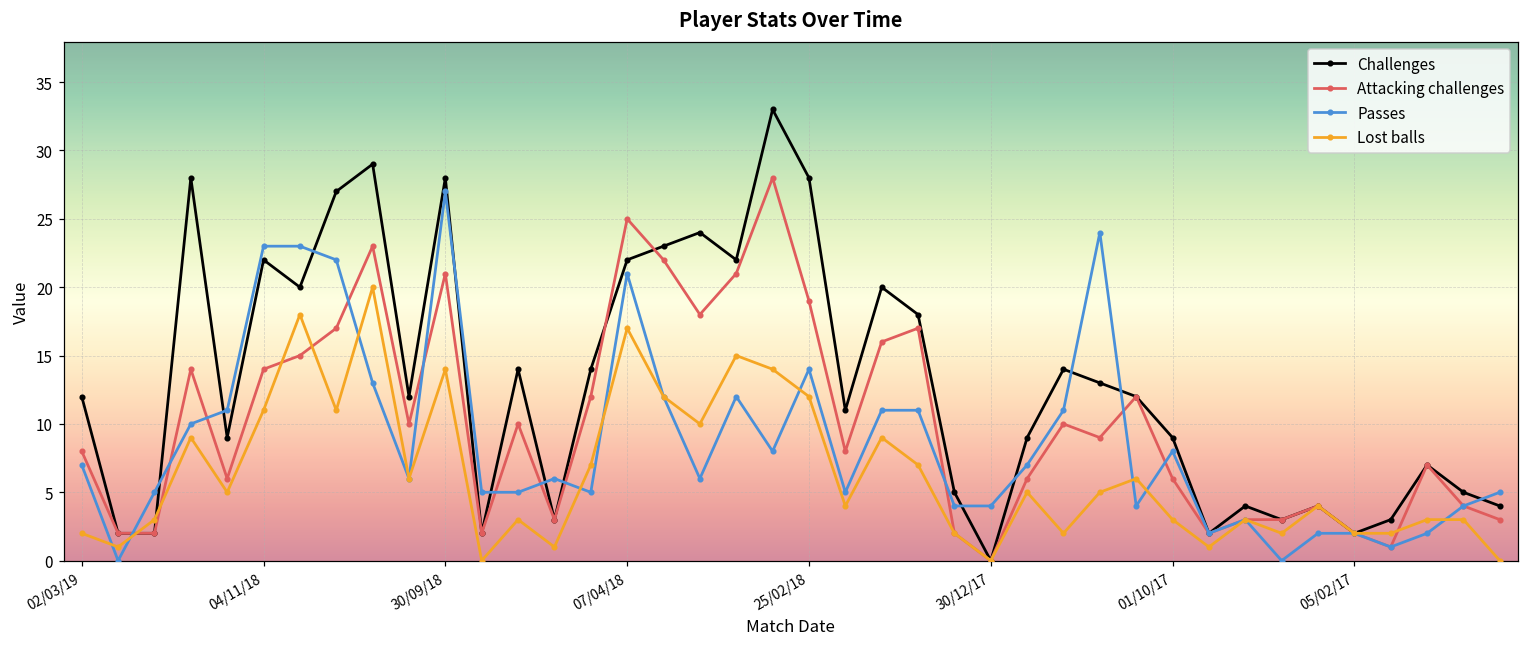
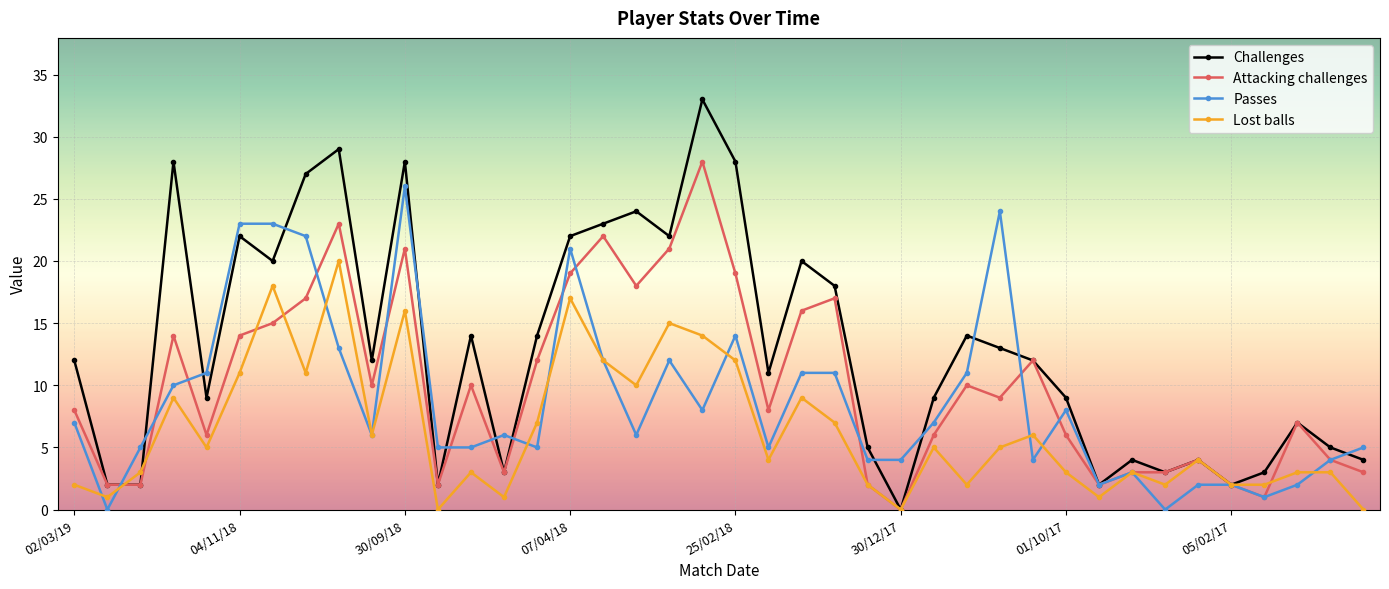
  {
    "Challenges": {
      "02/03/19": 12,
      "04/11/18": 22,
      "30/09/18": 28,
      "07/04/18": 22,
      "25/02/18": 28,
      "01/10/17": 9
    },
    "Attacking challenges": {
      "02/03/19": 8,
      "04/11/18": 14,
      "30/09/18": 21,
-     "07/04/18": 25,
+     "07/04/18": 19,
      "25/02/18": 19,
      "01/10/17": 6
    },
    "Passes": {
      "02/03/19": 7,
      "04/11/18": 23,
-     "30/09/18": 27,
+     "30/09/18": 26,
      "07/04/18": 21,
      "25/02/18": 14,
      "30/12/17": 4,
      "01/10/17": 8
    },
    "Lost balls": {
      "02/03/19": 2,
      "04/11/18": 11,
-     "30/09/18": 14,
+     "30/09/18": 16,
      "07/04/18": 17,
      "25/02/18": 12,
      "01/10/17": 3
    }
  }
